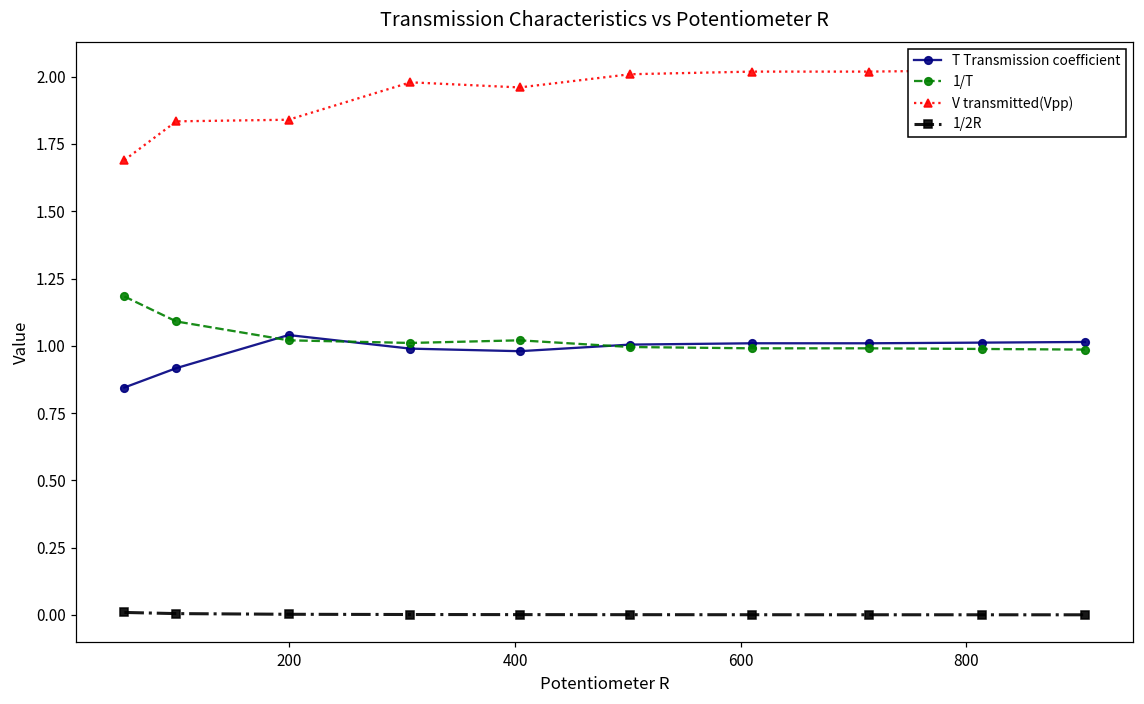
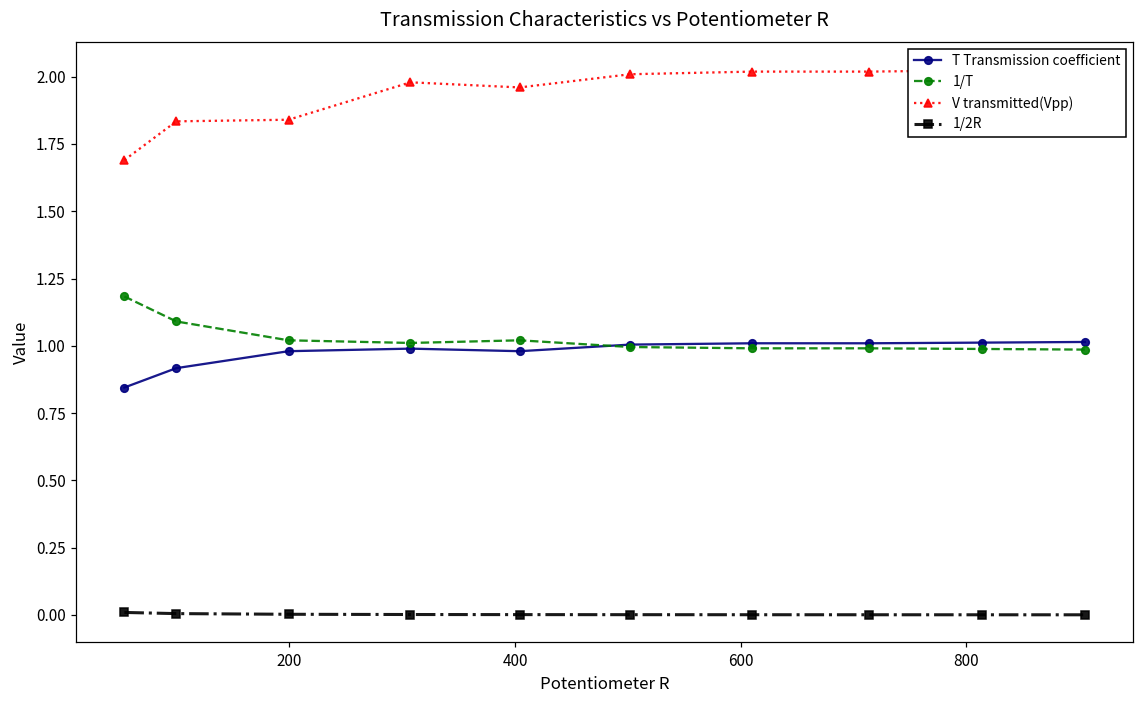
  {
    "T Transmission coefficient": {
-     "200": 1.04
+     "200": 0.98
    },
    "1/T": {
      "200": 1.02
    },
    "V transmitted(Vpp)": {
      "200": 1.84
    },
    "1/2R": {
      "200": 0.00
    }
  }
